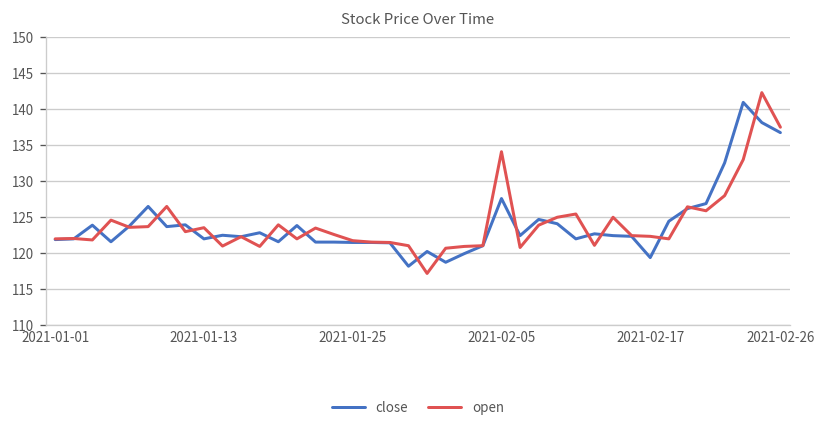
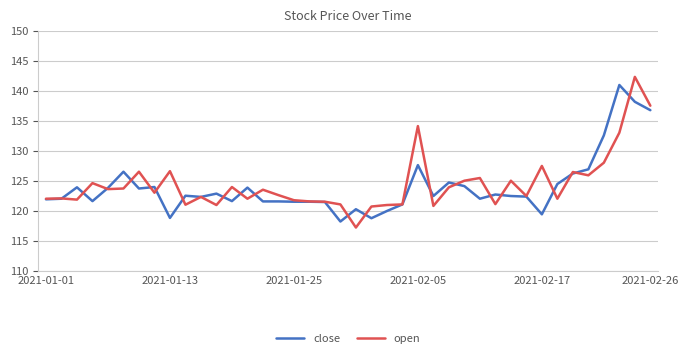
  {
    "close": {
-     "2021-01-13": 122,
+     "2021-01-13": 119,
      "2021-02-05": 128,
      "2021-02-17": 119,
      "2021-02-26": 137
    },
    "open": {
-     "2021-01-13": 124,
+     "2021-01-13": 127,
      "2021-02-05": 134,
-     "2021-02-17": 122,
+     "2021-02-17": 127,
      "2021-02-26": 138
    }
  }
